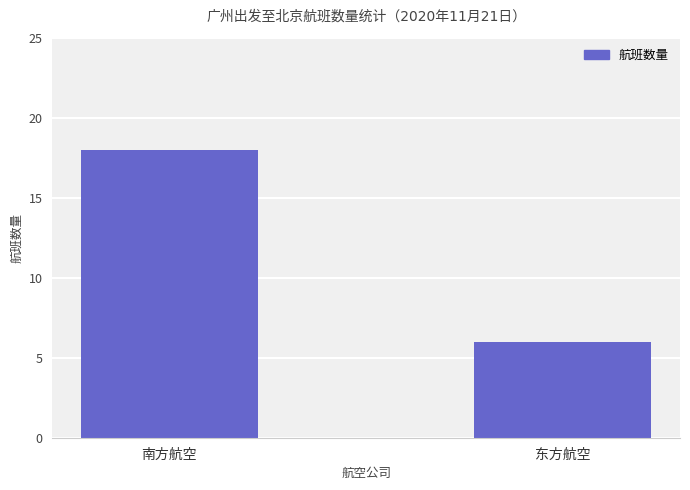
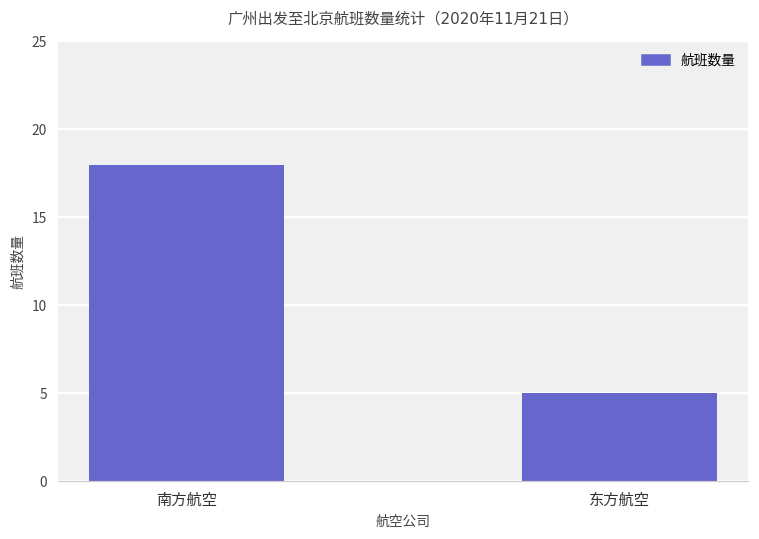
  {
    "南方航空": 18,
-   "东方航空": 6
+   "东方航空": 5
  }
